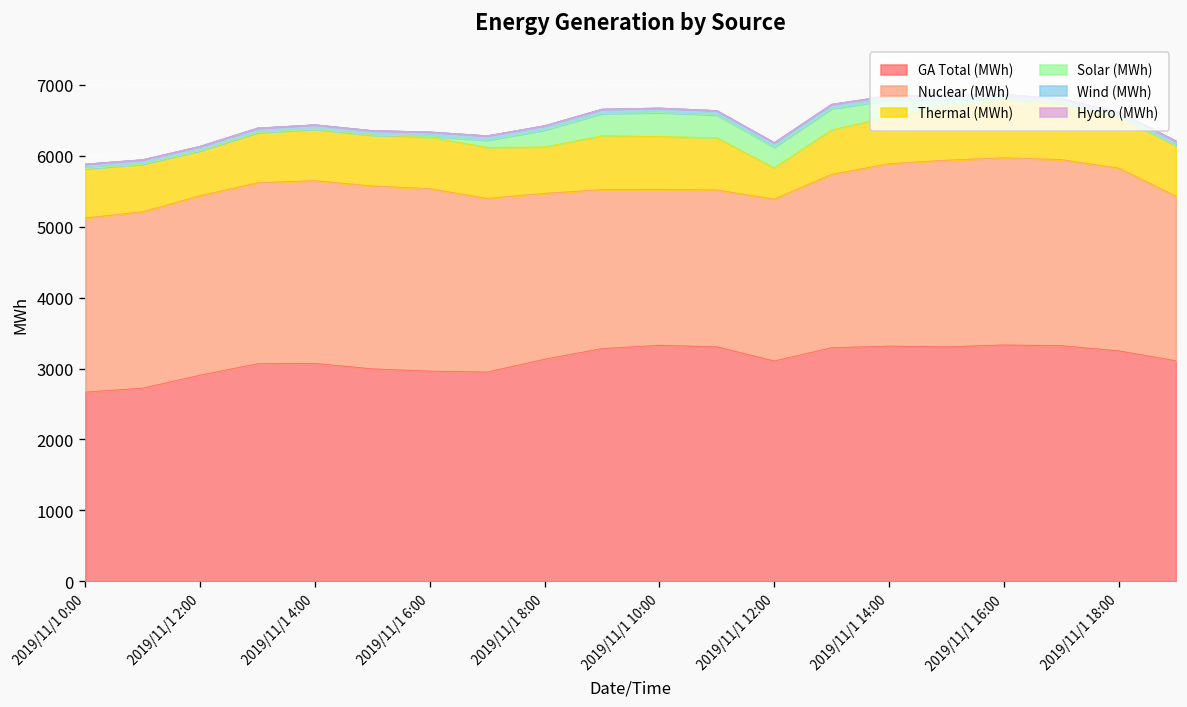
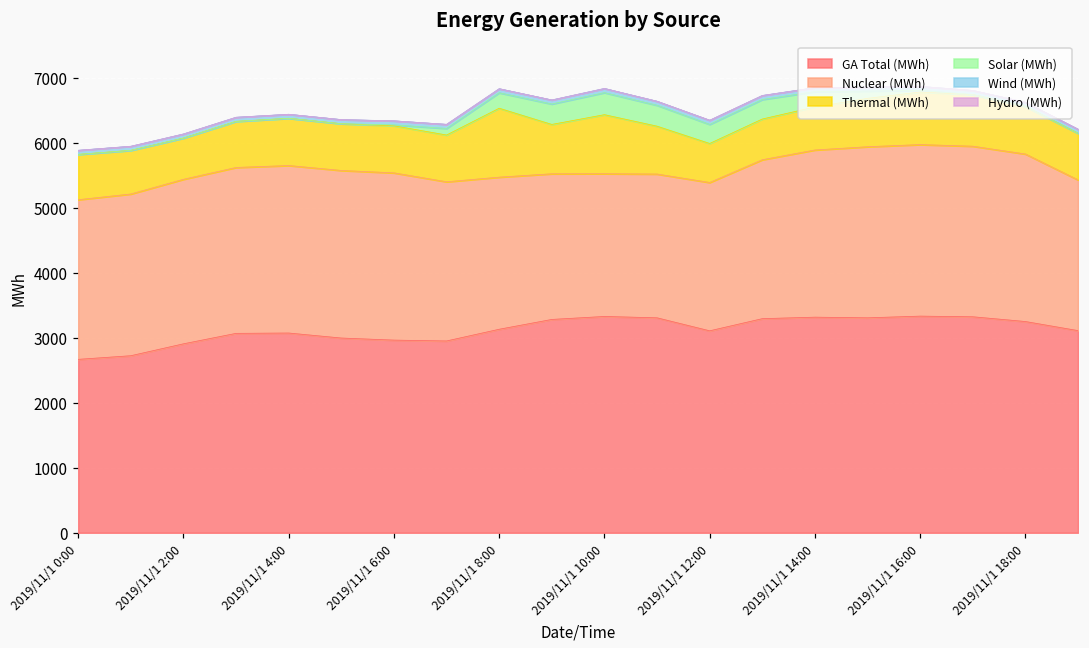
  {
    "Thermal (MWh)": {
-     "2019/11/1 8:00": 700,
-     "2019/11/1 10:00": 700,
-     "2019/11/1 12:00": 400
+     "2019/11/1 8:00": 1100,
+     "2019/11/1 10:00": 900,
+     "2019/11/1 12:00": 600
    },
    "Solar (MWh)": {
      "2019/11/1 8:00": 200,
      "2019/11/1 10:00": 300,
      "2019/11/1 12:00": 300
    }
  }
